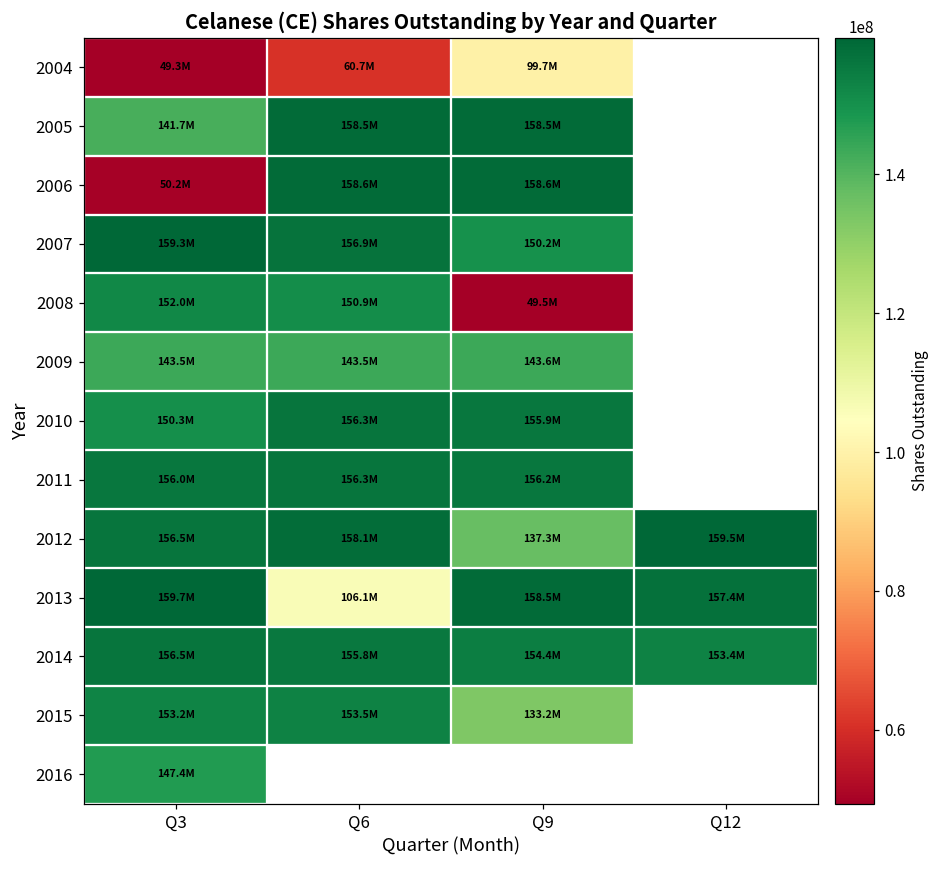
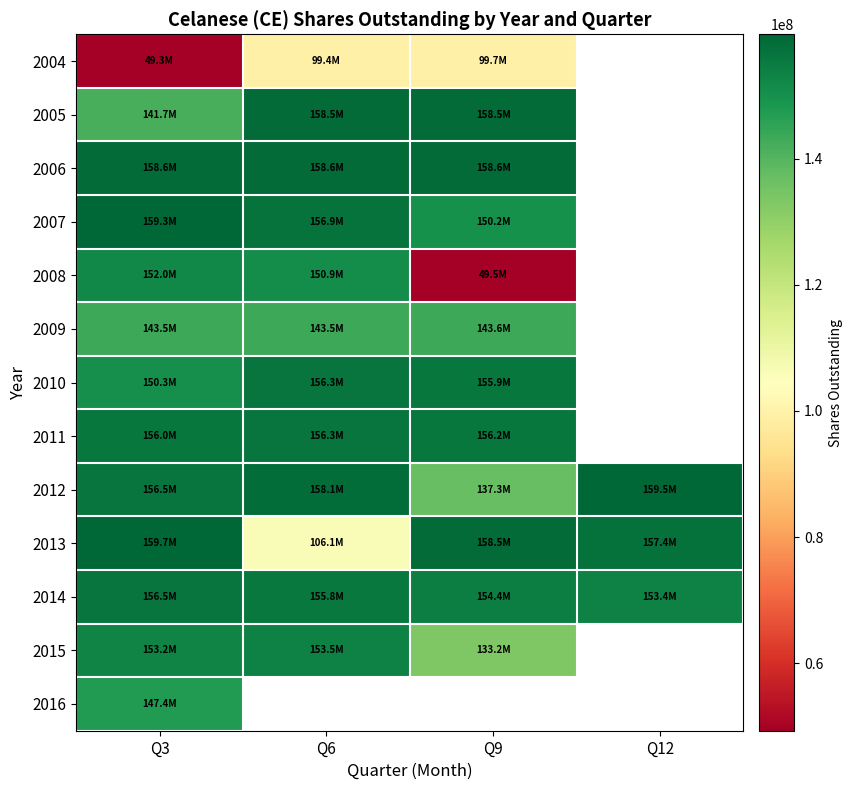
  {
    "2004": {
      "Q3": "49.3M",
-     "Q6": "60.7M",
+     "Q6": "99.4M",
      "Q9": "99.7M"
    },
    "2005": {
      "Q3": "141.7M",
      "Q6": "158.5M",
      "Q9": "158.5M"
    },
    "2006": {
-     "Q3": "50.2M",
+     "Q3": "158.6M",
      "Q6": "158.6M",
      "Q9": "158.6M"
    },
    "2007": {
      "Q3": "159.3M",
      "Q6": "156.9M",
      "Q9": "150.2M"
    },
    "2008": {
      "Q3": "152.0M",
      "Q6": "150.9M",
      "Q9": "49.5M"
    },
    "2009": {
      "Q3": "143.5M",
      "Q6": "143.5M",
      "Q9": "143.6M"
    },
    "2010": {
      "Q3": "150.3M",
      "Q6": "156.3M",
      "Q9": "155.9M"
    },
    "2011": {
      "Q3": "156.0M",
      "Q6": "156.3M",
      "Q9": "156.2M"
    },
    "2012": {
      "Q3": "156.5M",
      "Q6": "158.1M",
      "Q9": "137.3M",
      "Q12": "159.5M"
    },
    "2013": {
      "Q3": "159.7M",
      "Q6": "106.1M",
      "Q9": "158.5M",
      "Q12": "157.4M"
    },
    "2014": {
      "Q3": "156.5M",
      "Q6": "155.8M",
      "Q9": "154.4M",
      "Q12": "153.4M"
    },
    "2015": {
      "Q3": "153.2M",
      "Q6": "153.5M",
      "Q9": "133.2M"
    },
    "2016": {
      "Q3": "147.4M"
    }
  }
